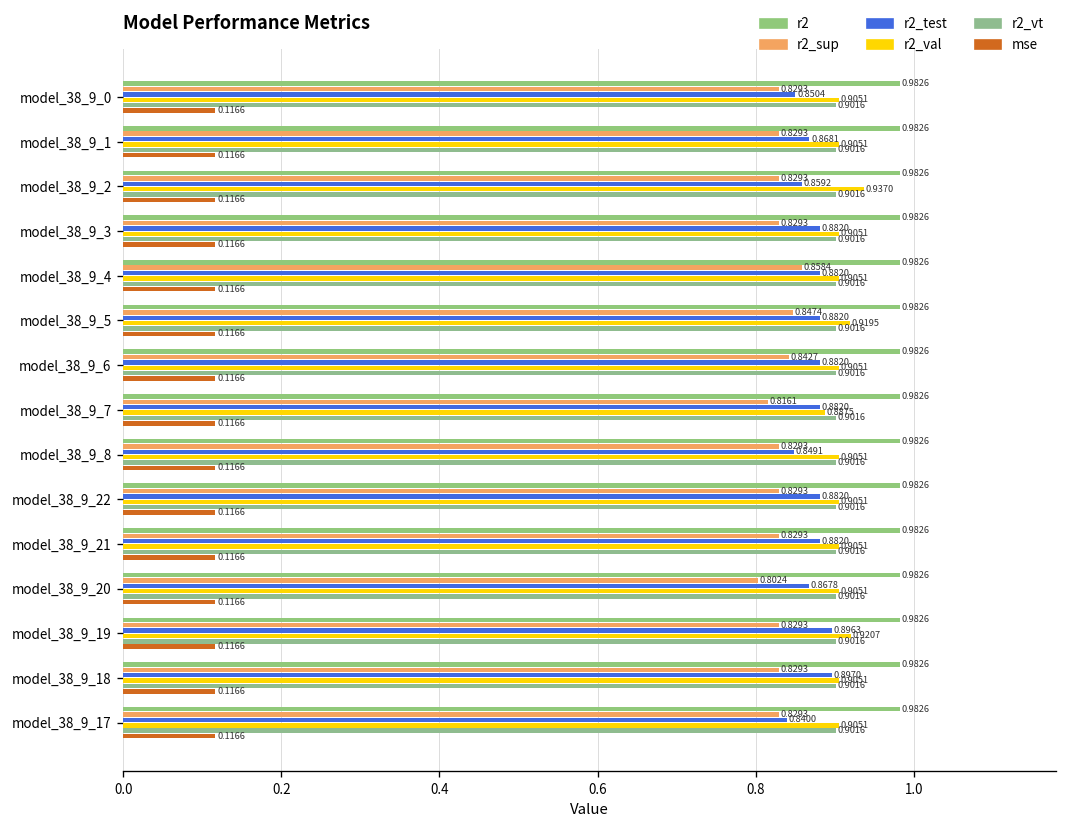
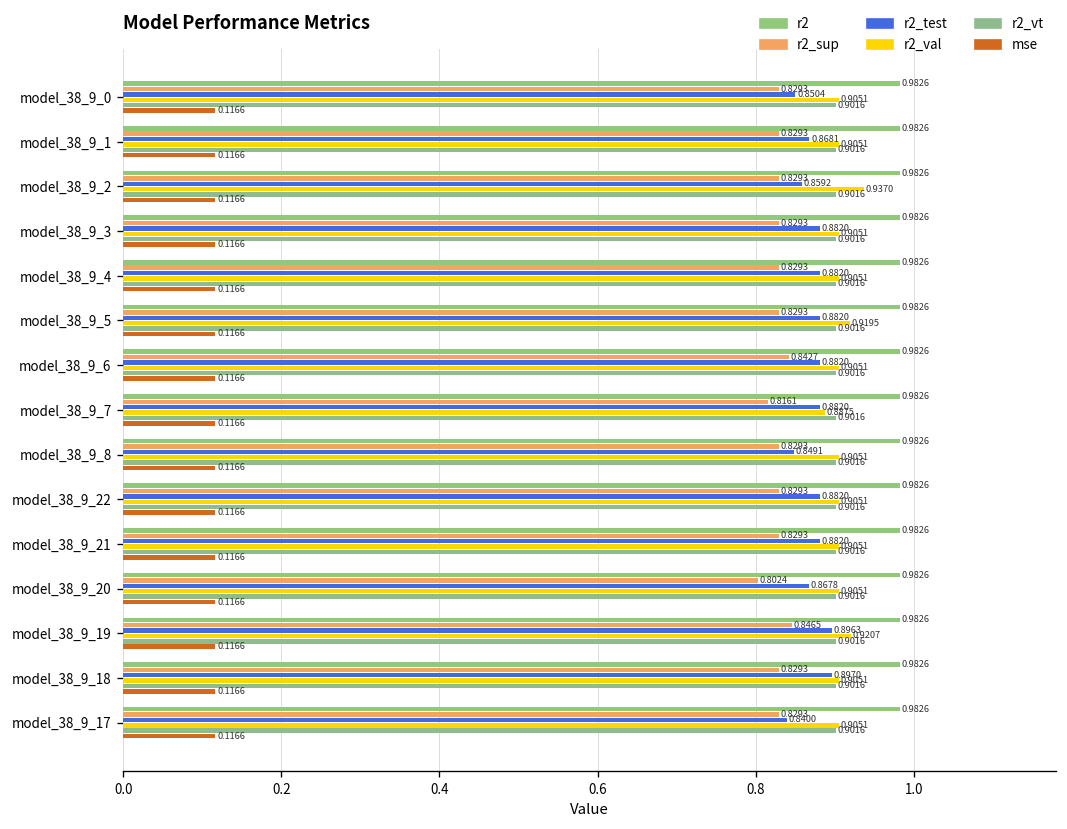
  {
    "r2_sup": {
      "model_38_9_1": 0.8293,
      "model_38_9_2": 0.8293,
      "model_38_9_3": 0.8293,
-     "model_38_9_4": 0.8584,
-     "model_38_9_5": 0.8474,
+     "model_38_9_4": 0.8293,
+     "model_38_9_5": 0.8293,
      "model_38_9_6": 0.8427,
      "model_38_9_7": 0.8161,
      "model_38_9_22": 0.8293,
      "model_38_9_21": 0.8293,
      "model_38_9_20": 0.8024,
-     "model_38_9_19": 0.8293,
+     "model_38_9_19": 0.8465,
      "model_38_9_18": 0.8293
    },
    "r2_test": {
      "model_38_9_1": 0.8681,
      "model_38_9_2": 0.8592,
      "model_38_9_5": 0.8820,
      "model_38_9_20": 0.8678,
      "model_38_9_19": 0.8963
    },
    "r2_val": {
      "model_38_9_2": 0.9370
    },
    "mse": {
      "model_38_9_0": 0.1166,
      "model_38_9_1": 0.1166,
      "model_38_9_2": 0.1166,
      "model_38_9_3": 0.1166,
      "model_38_9_4": 0.1166,
      "model_38_9_5": 0.1166,
      "model_38_9_6": 0.1166,
      "model_38_9_7": 0.1166,
      "model_38_9_8": 0.1166,
      "model_38_9_22": 0.1166,
      "model_38_9_21": 0.1166,
      "model_38_9_20": 0.1166,
      "model_38_9_19": 0.1166,
      "model_38_9_18": 0.1166,
      "model_38_9_17": 0.1166
    }
  }
